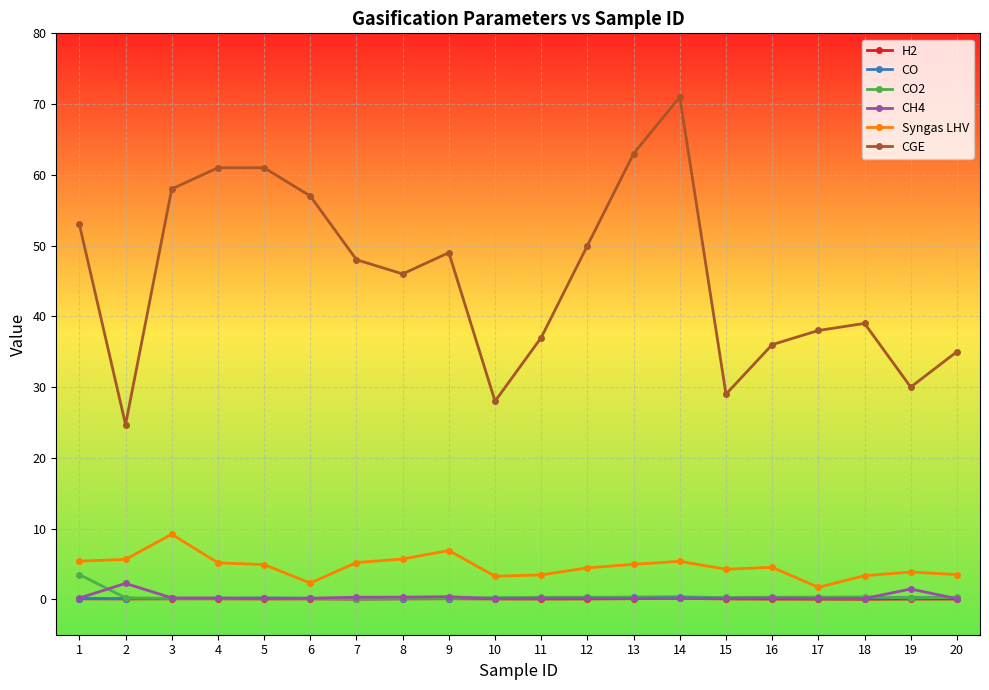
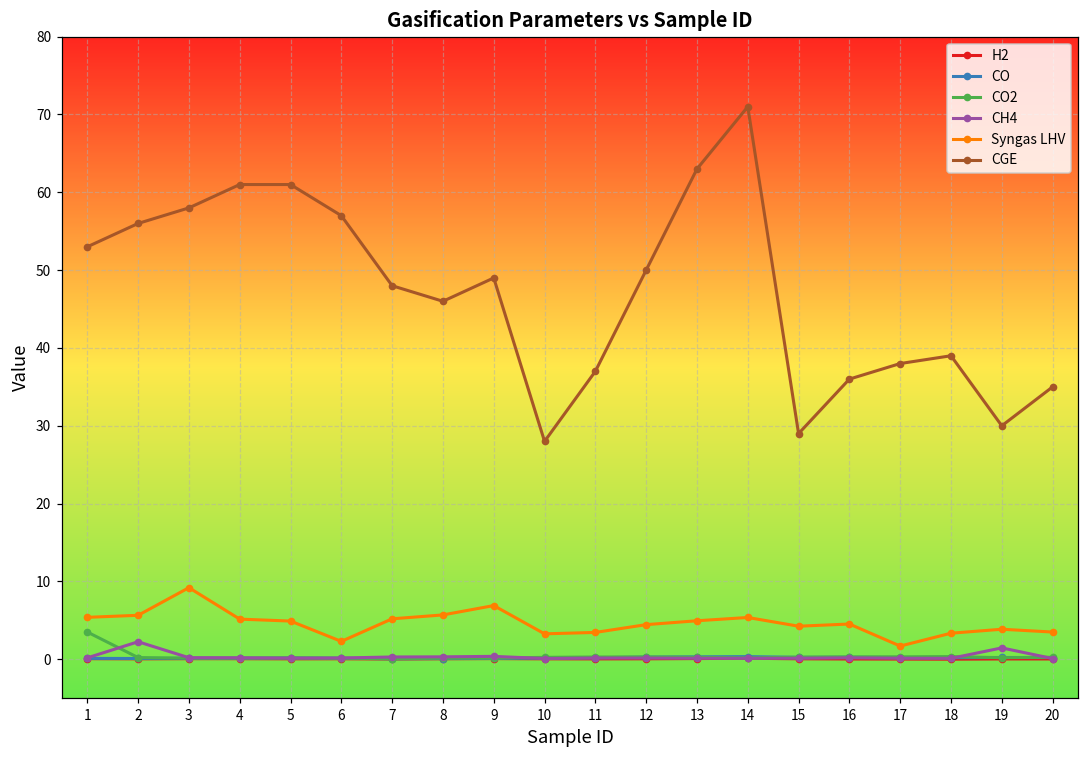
  {
    "CO2": {
      "1": 4
    },
    "CH4": {
      "2": 2,
      "19": 1
    },
    "Syngas LHV": {
      "1": 5,
      "2": 6,
      "3": 9,
      "4": 5,
      "5": 5,
      "6": 2,
      "7": 5,
      "8": 6,
      "9": 7,
      "10": 3,
      "11": 3,
      "12": 4,
      "13": 5,
      "14": 5,
      "15": 4,
      "16": 5,
      "17": 2,
      "18": 3,
      "19": 4,
      "20": 4
    },
    "CGE": {
      "1": 53,
-     "2": 25,
+     "2": 56,
      "3": 58,
      "4": 61,
      "5": 61,
      "6": 57,
      "7": 48,
      "8": 46,
      "9": 49,
      "10": 28,
      "11": 37,
      "12": 50,
      "13": 63,
      "14": 71,
      "15": 29,
      "16": 36,
      "17": 38,
      "18": 39,
      "19": 30,
      "20": 35
    }
  }
